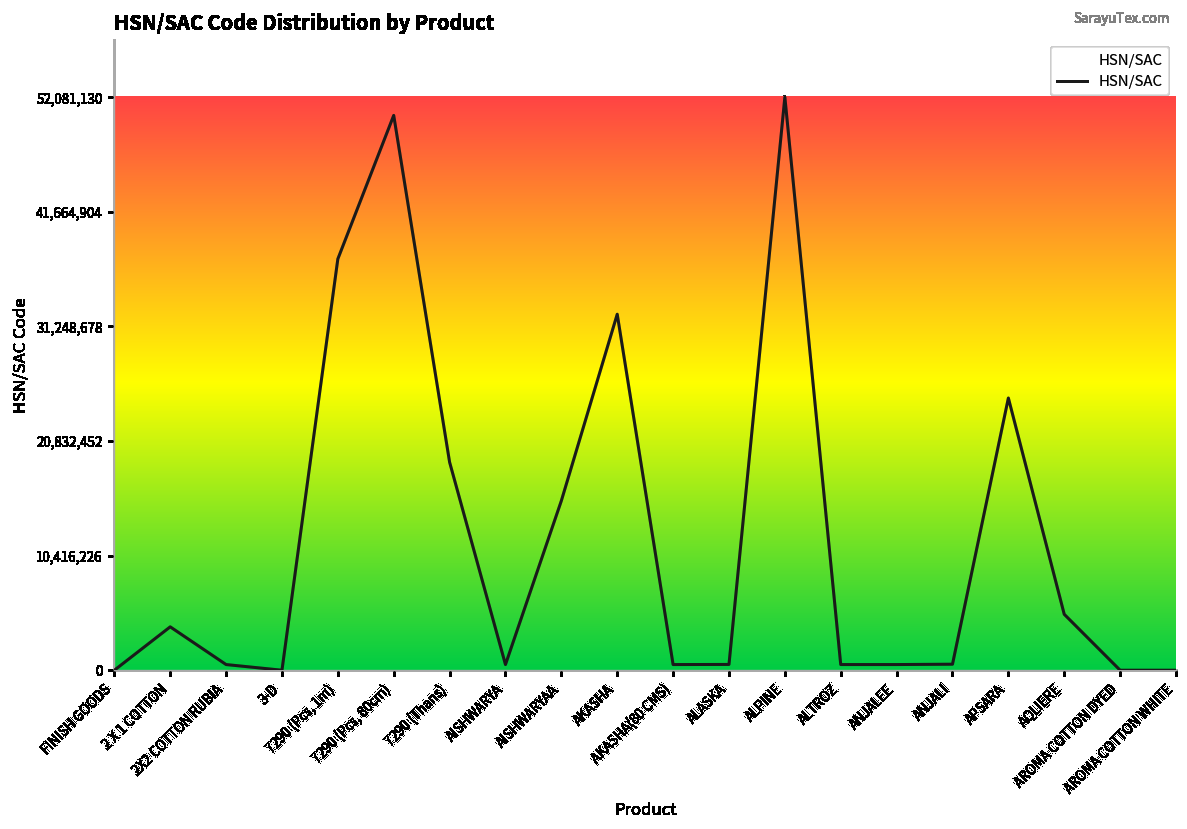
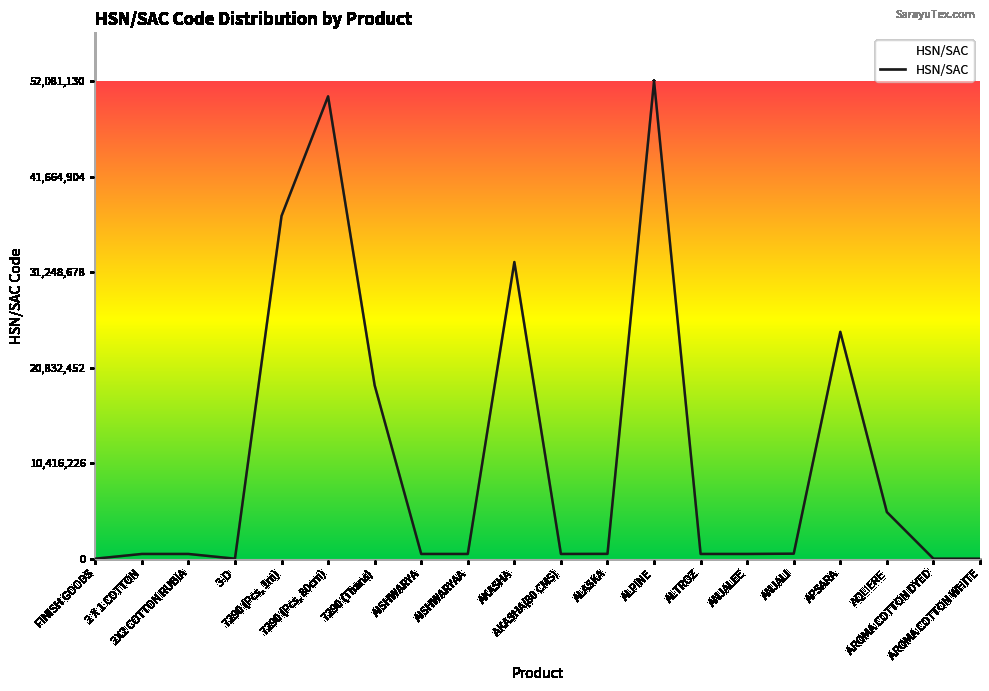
  {
    "FINISH GOODS": "0",
-   "2 X 1 COTTON": "4,000,000",
+   "2 X 1 COTTON": "1,000,000",
    "2X2 COTTON RUBIA": "1,000,000",
    "3-D": "0",
    "7290 (Pcs, 1m)": "37,000,000",
    "7290 (Pcs, 80cm)": "50,000,000",
    "7290 (Thans)": "19,000,000",
    "AISHWARYA": "1,000,000",
-   "AISHWARYAA": "15,000,000",
+   "AISHWARYAA": "1,000,000",
    "AKASHA": "32,000,000",
    "AKASHA(80 CMS)": "1,000,000",
    "ALASKA": "1,000,000",
    "ALPINE": "52,000,000",
    "ALTROZ": "1,000,000",
    "ANJALEE": "1,000,000",
    "ANJALI": "1,000,000",
    "APSARA": "25,000,000",
    "AQLIERE": "5,000,000",
    "AROMA COTTON DYED": "0",
    "AROMA COTTON WHITE": "0"
  }
